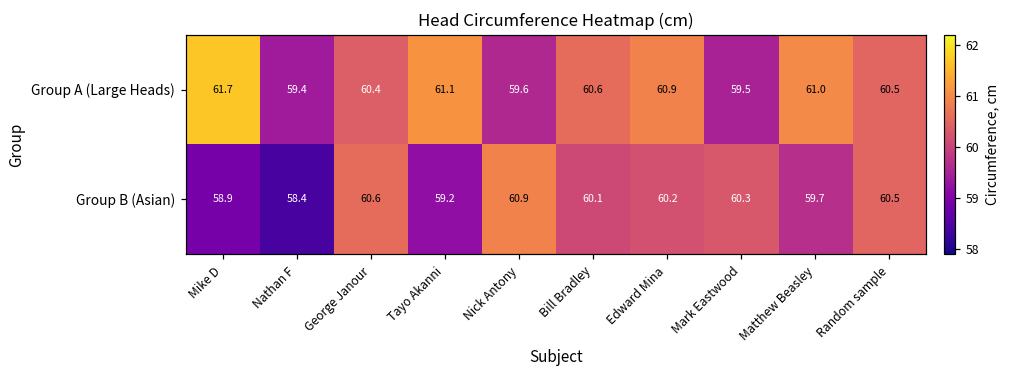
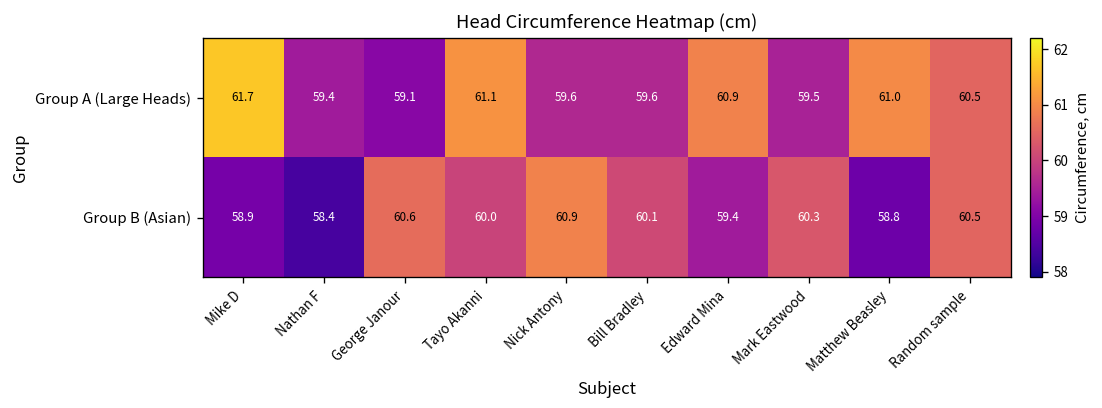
  {
    "Group A (Large Heads)": {
      "Mike D": 61.7,
      "Nathan F": 59.4,
-     "George Janour": 60.4,
+     "George Janour": 59.1,
      "Tayo Akanni": 61.1,
      "Nick Antony": 59.6,
-     "Bill Bradley": 60.6,
+     "Bill Bradley": 59.6,
      "Edward Mina": 60.9,
      "Mark Eastwood": 59.5,
      "Matthew Beasley": 61.0,
      "Random sample": 60.5
    },
    "Group B (Asian)": {
      "Mike D": 58.9,
      "Nathan F": 58.4,
      "George Janour": 60.6,
-     "Tayo Akanni": 59.2,
+     "Tayo Akanni": 60.0,
      "Nick Antony": 60.9,
      "Bill Bradley": 60.1,
-     "Edward Mina": 60.2,
+     "Edward Mina": 59.4,
      "Mark Eastwood": 60.3,
-     "Matthew Beasley": 59.7,
+     "Matthew Beasley": 58.8,
      "Random sample": 60.5
    }
  }
